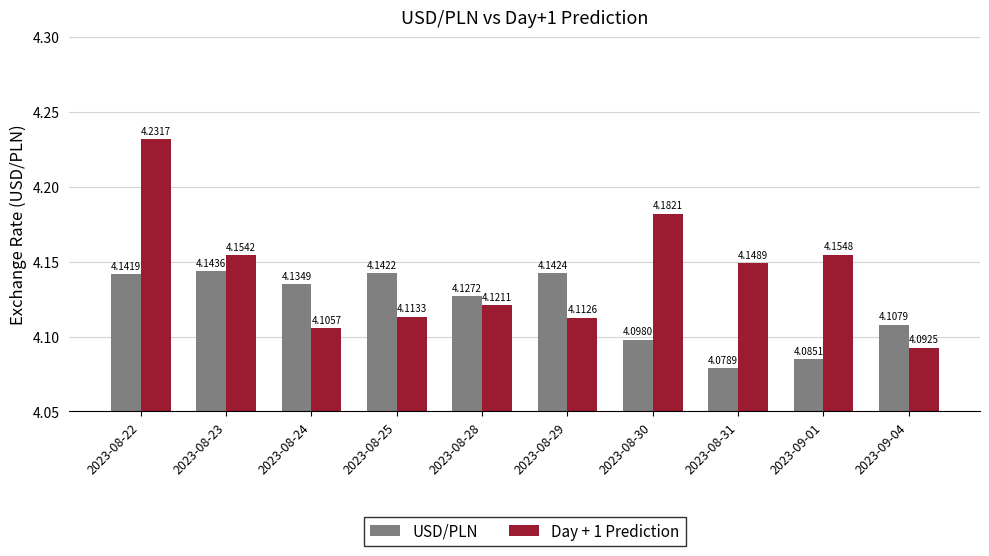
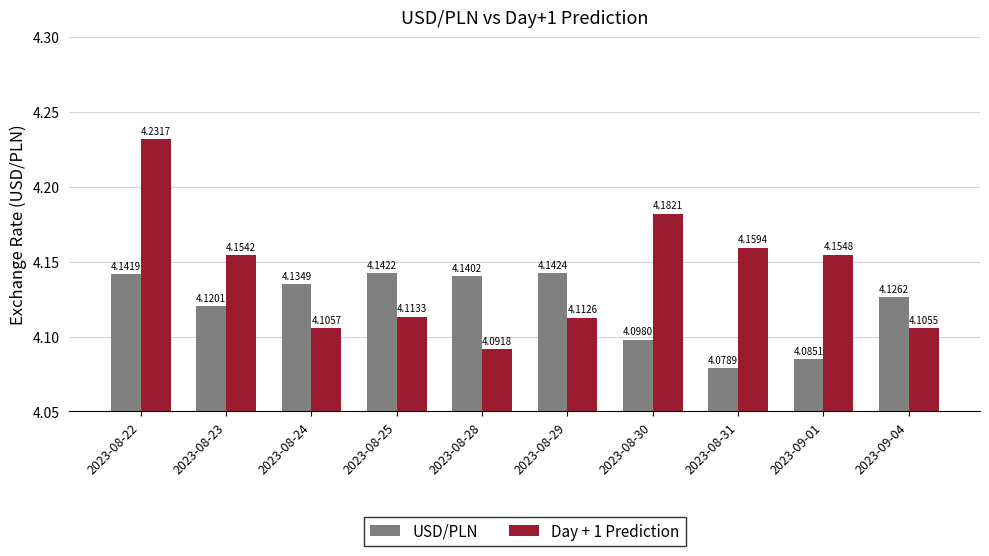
  {
    "USD/PLN": {
      "2023-08-22": 4.1419,
-     "2023-08-23": 4.1436,
+     "2023-08-23": 4.1201,
      "2023-08-24": 4.1349,
      "2023-08-25": 4.1422,
-     "2023-08-28": 4.1272,
+     "2023-08-28": 4.1402,
      "2023-08-29": 4.1424,
      "2023-08-30": 4.0980,
      "2023-08-31": 4.0789,
      "2023-09-01": 4.0851,
-     "2023-09-04": 4.1079
+     "2023-09-04": 4.1262
    },
    "Day + 1 Prediction": {
      "2023-08-22": 4.2317,
      "2023-08-23": 4.1542,
      "2023-08-24": 4.1057,
      "2023-08-25": 4.1133,
-     "2023-08-28": 4.1211,
+     "2023-08-28": 4.0918,
      "2023-08-29": 4.1126,
      "2023-08-30": 4.1821,
-     "2023-08-31": 4.1489,
+     "2023-08-31": 4.1594,
      "2023-09-01": 4.1548,
-     "2023-09-04": 4.0925
+     "2023-09-04": 4.1055
    }
  }
